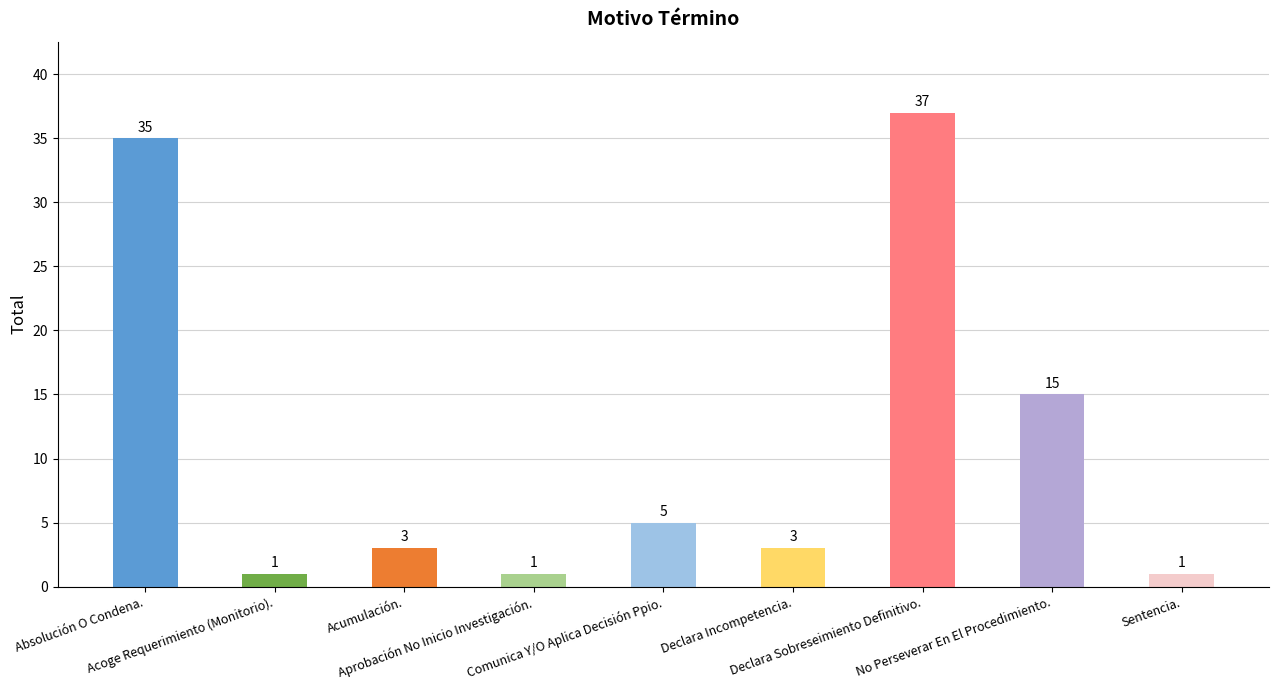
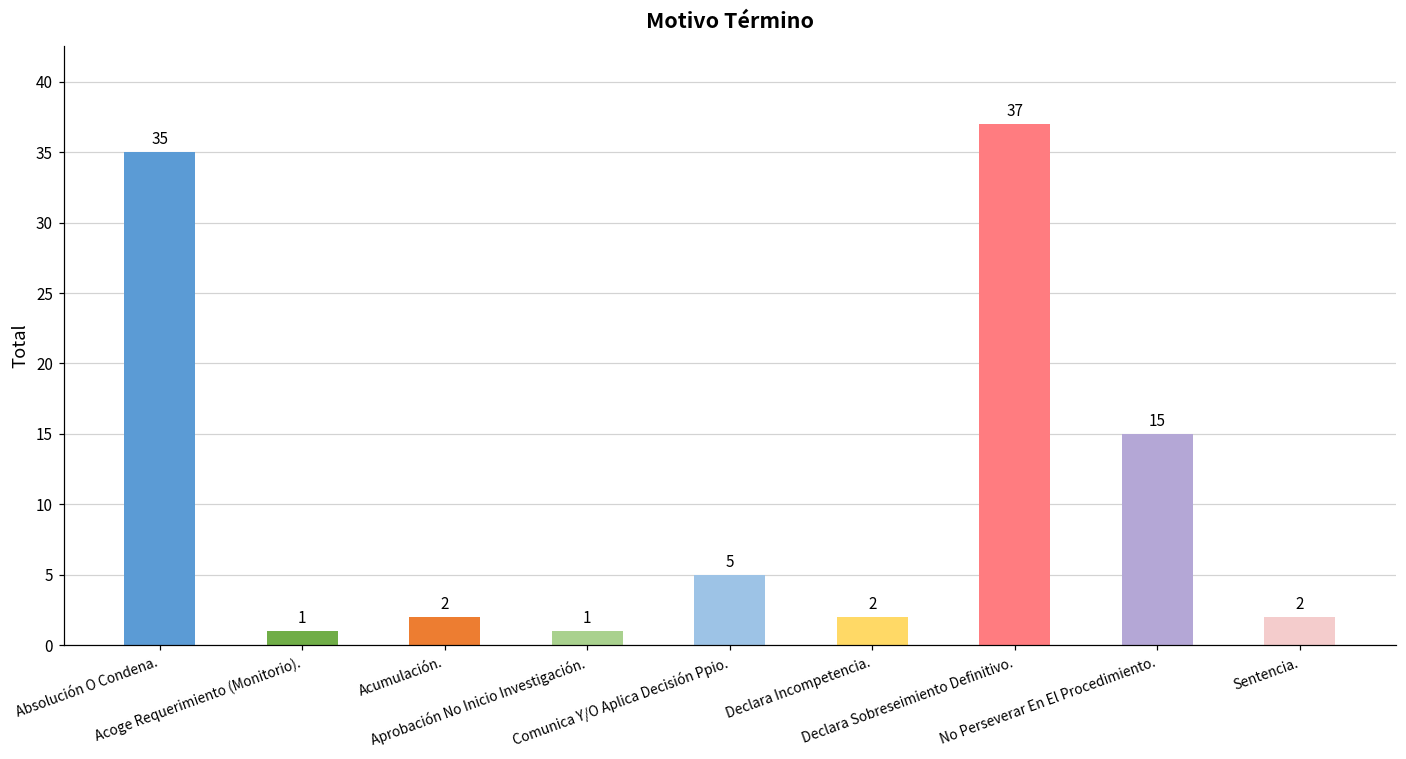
  {
    "Absolución O Condena.": 35,
    "Acoge Requerimiento (Monitorio).": 1,
-   "Acumulación.": 3,
+   "Acumulación.": 2,
    "Aprobación No Inicio Investigación.": 1,
    "Comunica Y/O Aplica Decisión Ppio.": 5,
-   "Declara Incompetencia.": 3,
+   "Declara Incompetencia.": 2,
    "Declara Sobreseimiento Definitivo.": 37,
    "No Perseverar En El Procedimiento.": 15,
-   "Sentencia.": 1
+   "Sentencia.": 2
  }
